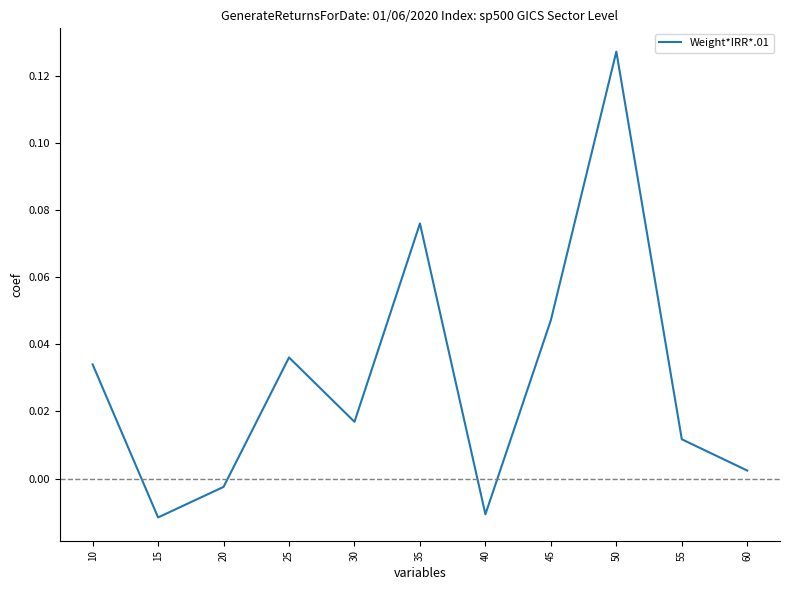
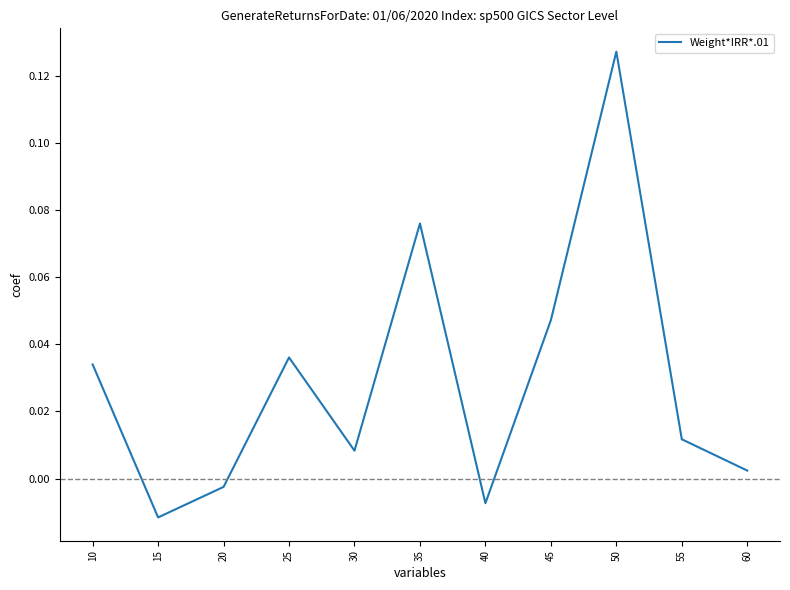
  {
    "10": 0.034,
    "15": -0.012,
    "20": -0.002,
    "25": 0.036,
-   "30": 0.017,
+   "30": 0.008,
    "35": 0.076,
-   "40": -0.011,
+   "40": -0.007,
    "45": 0.047,
    "50": 0.127,
    "55": 0.012,
    "60": 0.002
  }
